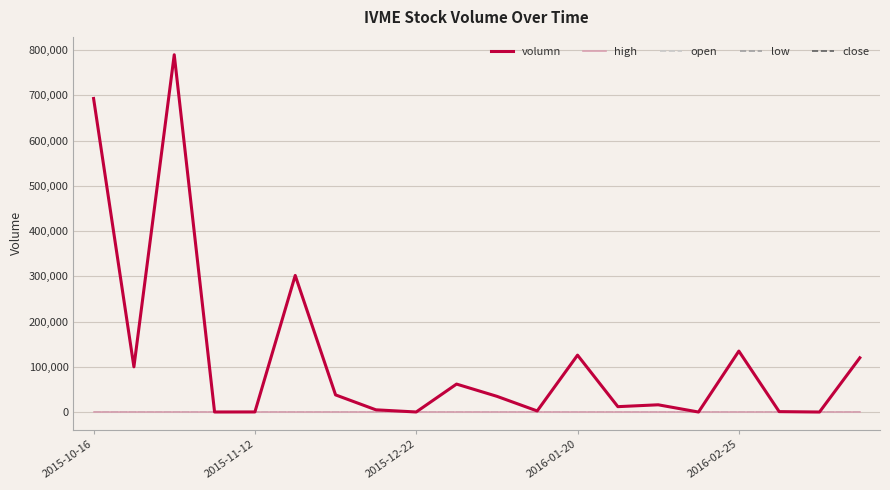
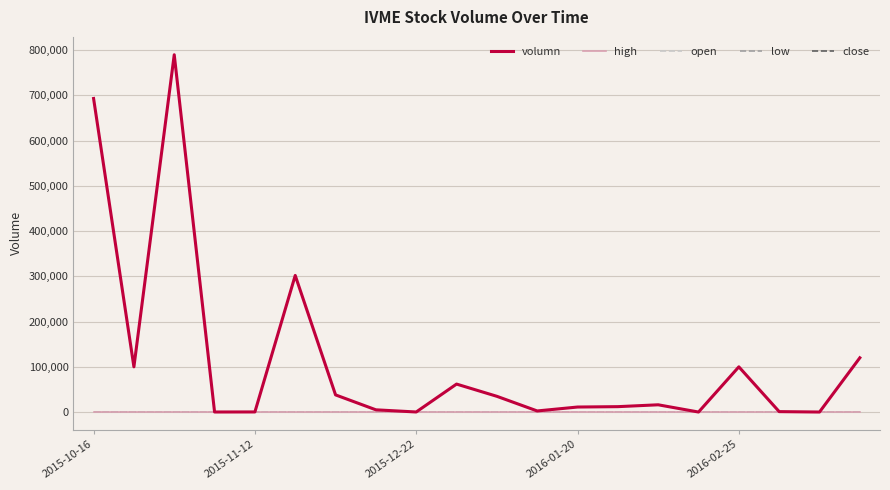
  {
    "volumn": {
      "2015-10-16": "690,000",
-     "2016-01-20": "130,000",
-     "2016-02-25": "130,000"
+     "2016-01-20": "10,000",
+     "2016-02-25": "100,000"
    },
    "close": {
      "2015-10-16": "0",
      "2016-01-20": "0",
      "2016-02-25": "0"
    }
  }
